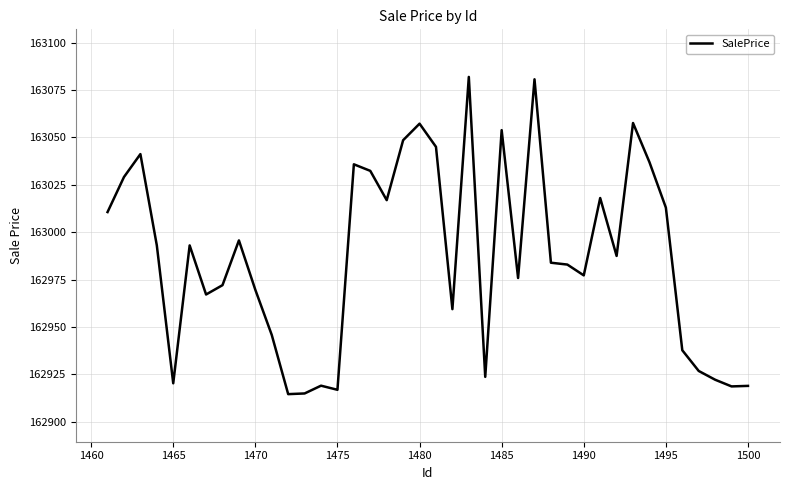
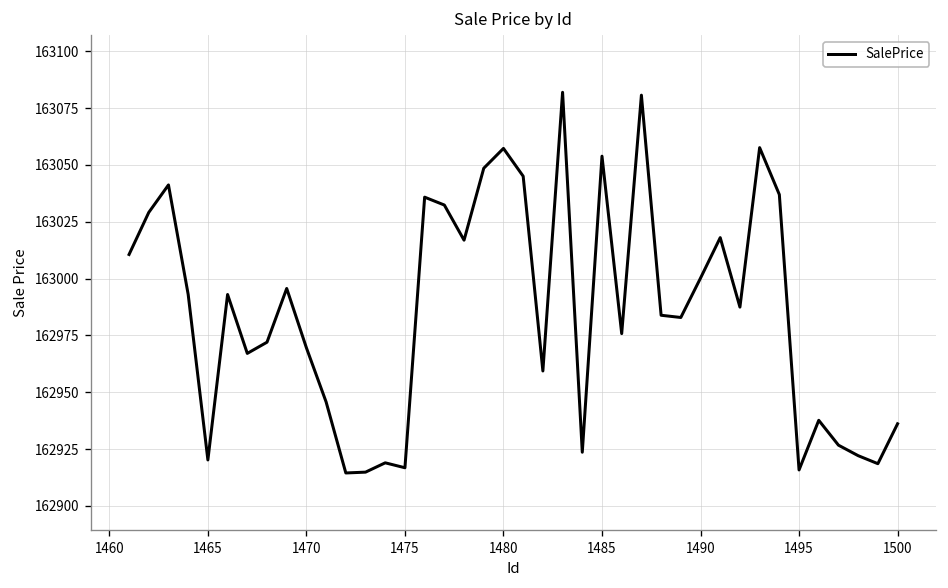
  {
    "1465": 162920,
    "1470": 162970,
    "1475": 162917,
    "1480": 163057,
    "1485": 163054,
-   "1490": 162977,
-   "1495": 163013,
-   "1500": 162919
+   "1490": 163000,
+   "1495": 162916,
+   "1500": 162936
  }
